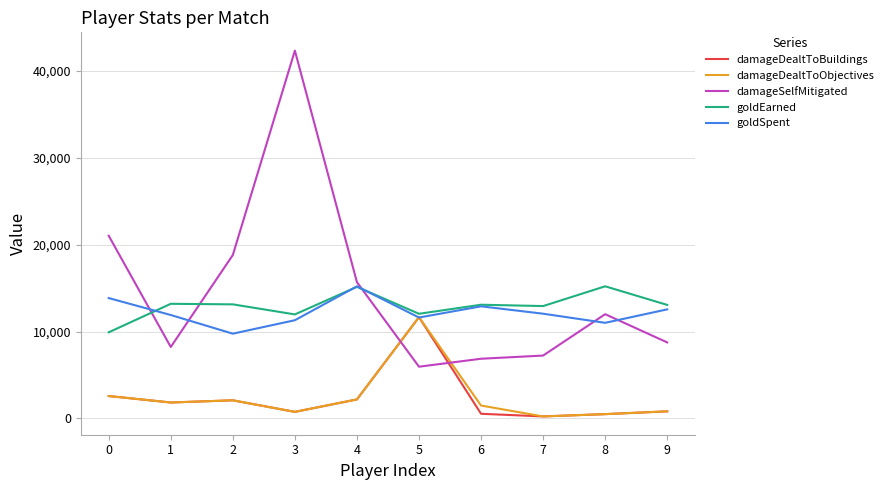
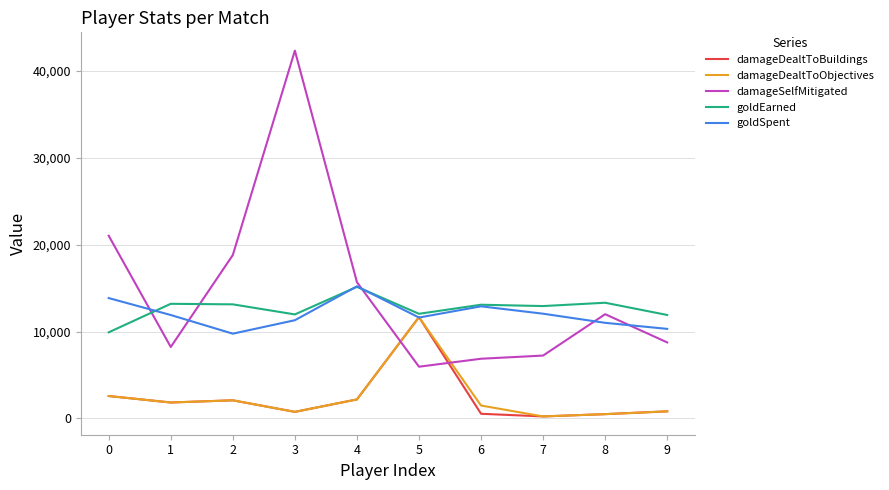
  {
    "damageDealtToBuildings": {
      "6": "1,000"
    },
    "damageDealtToObjectives": {
      "6": "1,000"
    },
    "damageSelfMitigated": {
      "0": "21,000",
      "1": "8,000",
      "2": "19,000",
      "3": "42,000",
      "4": "16,000",
      "5": "6,000",
      "6": "7,000",
      "7": "7,000",
      "8": "12,000",
      "9": "9,000"
    },
    "goldEarned": {
      "0": "10,000",
      "1": "13,000",
      "2": "13,000",
      "3": "12,000",
      "5": "12,000",
      "7": "13,000",
-     "8": "15,000",
-     "9": "13,000"
+     "8": "13,000",
+     "9": "12,000"
    },
    "goldSpent": {
      "0": "14,000",
      "1": "12,000",
      "2": "10,000",
      "3": "11,000",
      "7": "12,000",
      "8": "11,000",
-     "9": "13,000"
+     "9": "10,000"
    }
  }
